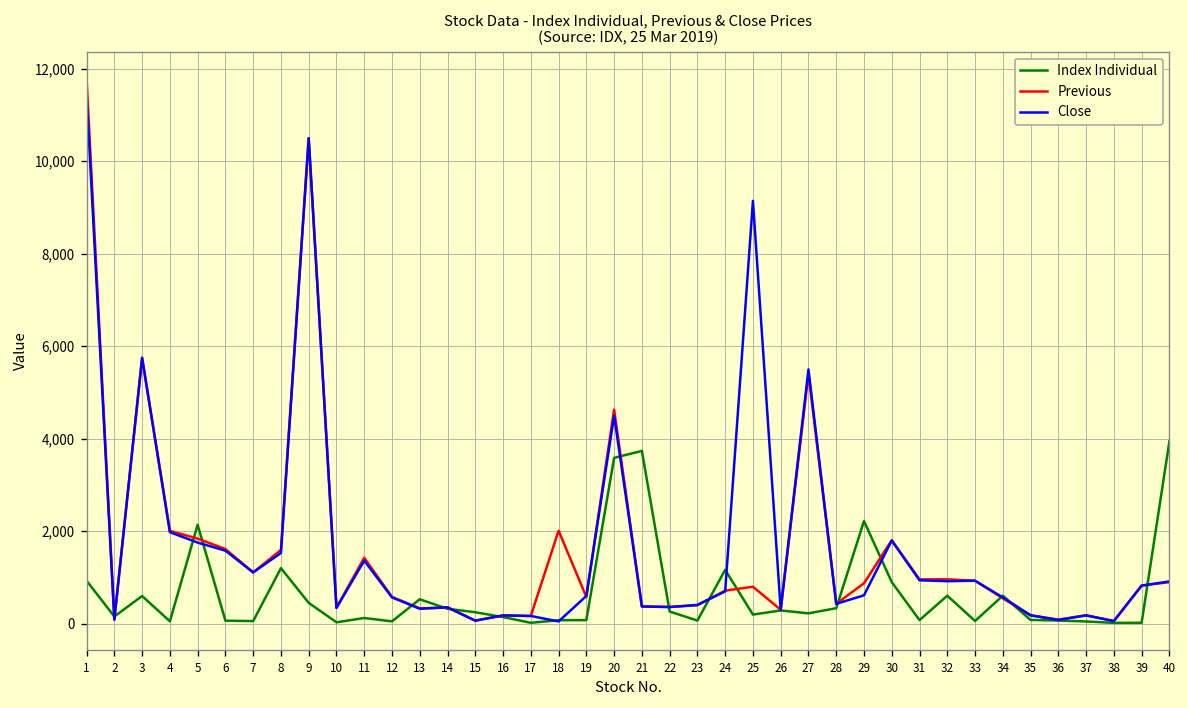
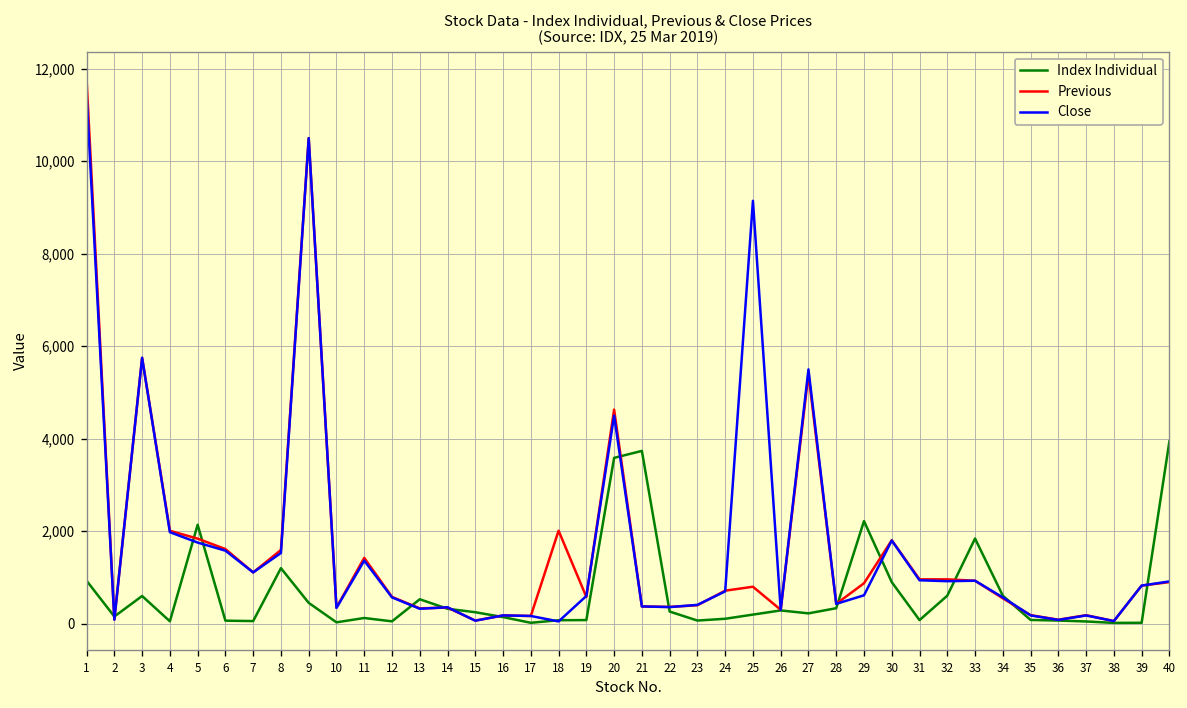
  {
    "Index Individual": {
      "1": "900",
      "3": "600",
      "4": "100",
      "5": "2,100",
      "6": "100",
      "7": "100",
      "8": "1,200",
      "9": "500",
      "10": "0",
      "11": "100",
      "12": "100",
      "13": "500",
      "15": "200",
      "17": "0",
      "19": "100",
      "20": "3,600",
      "21": "3,700",
      "22": "300",
      "23": "100",
-     "24": "1,200",
+     "24": "100",
      "25": "200",
      "27": "200",
      "28": "300",
      "29": "2,200",
      "30": "900",
      "31": "100",
      "32": "600",
-     "33": "100",
+     "33": "1,800",
      "35": "100",
      "37": "0",
      "39": "0",
      "40": "3,900"
    },
    "Previous": {
      "1": "11,800",
      "5": "1,800",
      "18": "2,000",
      "20": "4,600",
      "25": "800",
      "27": "5,400",
      "29": "900"
    },
    "Close": {
      "1": "11,500",
      "5": "1,800",
      "20": "4,500",
      "25": "9,100",
      "27": "5,500",
      "29": "600"
    }
  }
